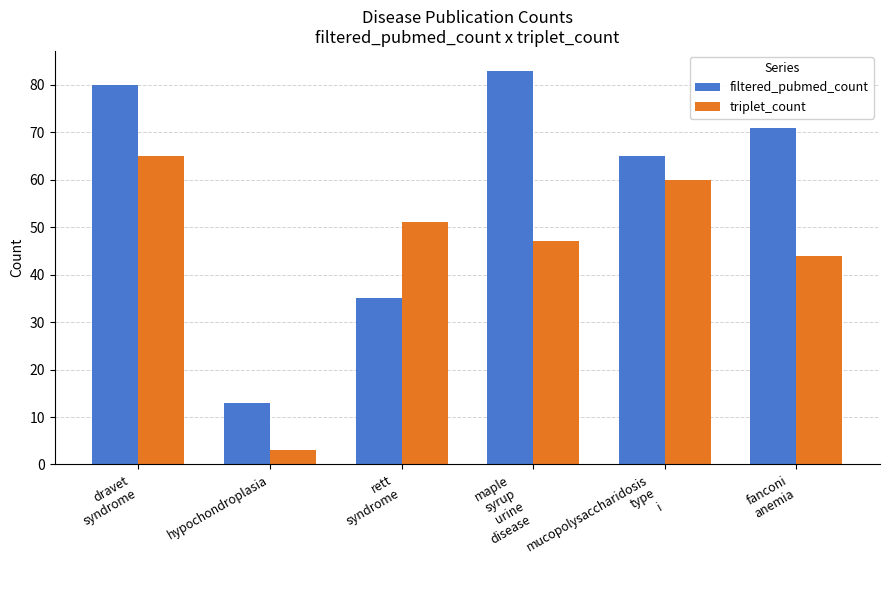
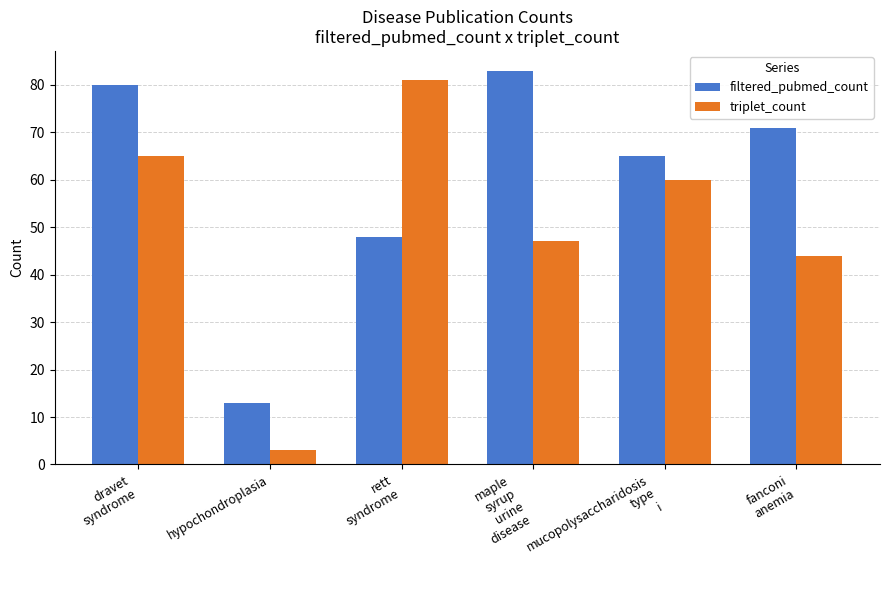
  {
    "filtered_pubmed_count": {
      "dravet syndrome": 80,
      "hypochondroplasia": 13,
-     "rett syndrome": 35,
+     "rett syndrome": 48,
      "maple syrup urine disease": 83,
      "mucopolysaccharidosis type i": 65,
      "fanconi anemia": 71
    },
    "triplet_count": {
      "dravet syndrome": 65,
      "hypochondroplasia": 3,
-     "rett syndrome": 51,
+     "rett syndrome": 81,
      "maple syrup urine disease": 47,
      "mucopolysaccharidosis type i": 60,
      "fanconi anemia": 44
    }
  }
